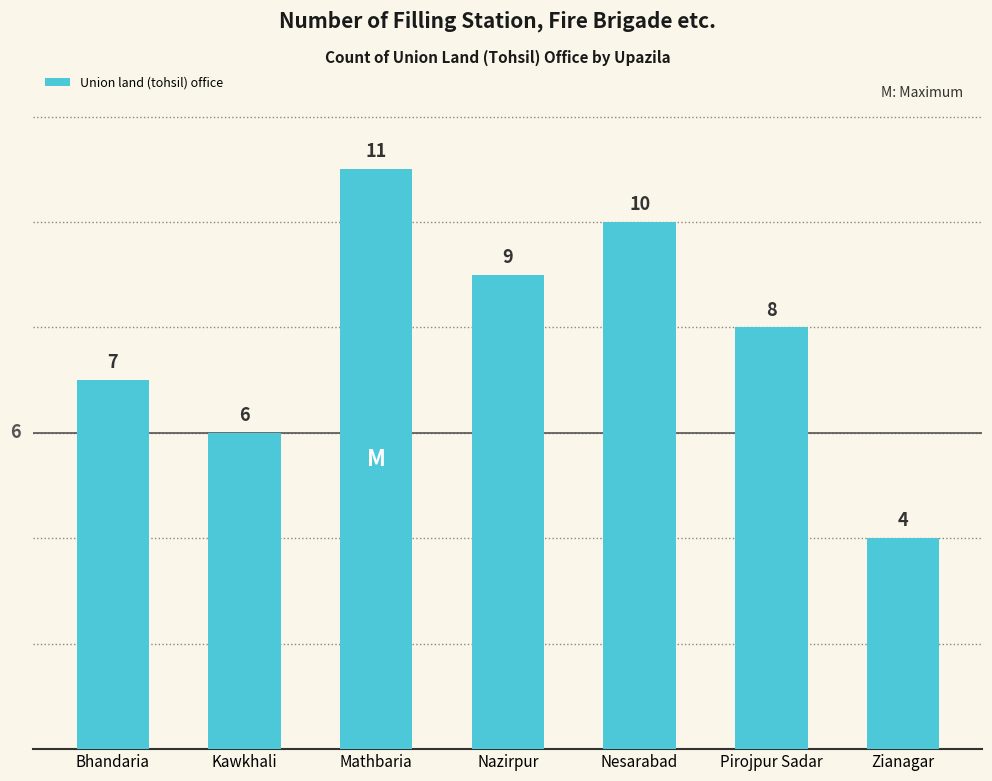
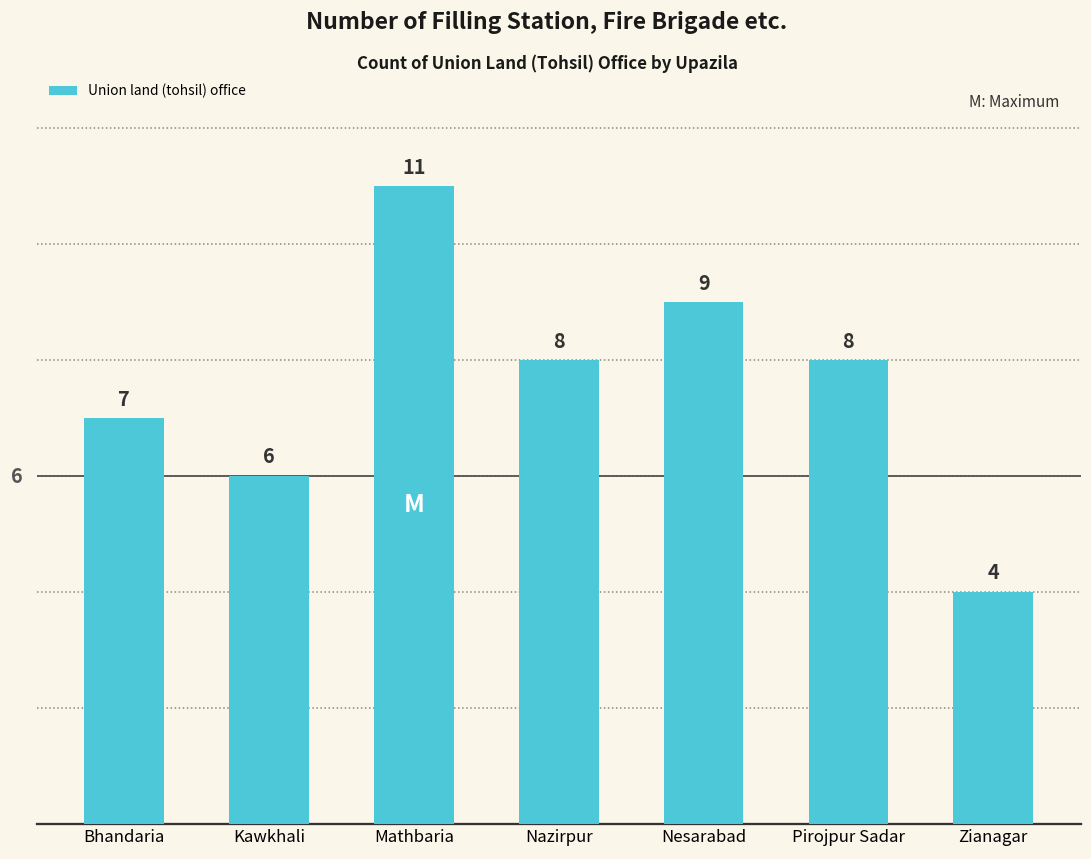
  {
    "Bhandaria": 7,
    "Kawkhali": 6,
    "Mathbaria": 11,
-   "Nazirpur": 9,
-   "Nesarabad": 10,
+   "Nazirpur": 8,
+   "Nesarabad": 9,
    "Pirojpur Sadar": 8,
    "Zianagar": 4
  }
